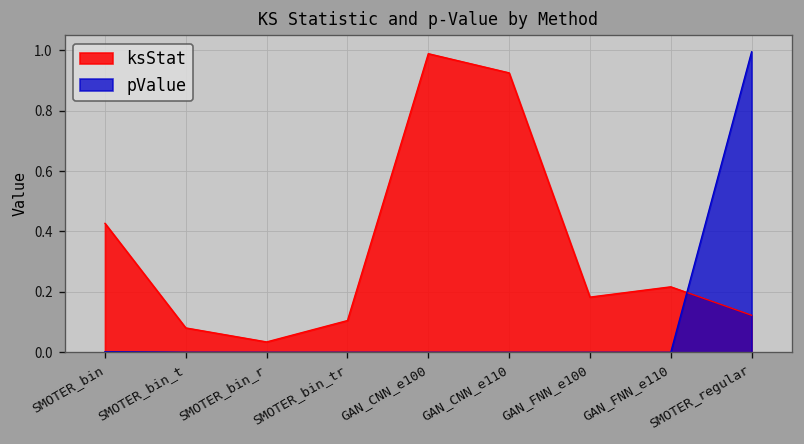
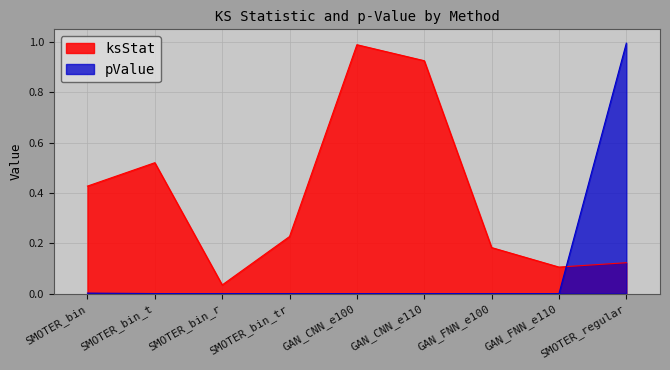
  {
    "ksStat": {
      "SMOTER_bin": 0.43,
-     "SMOTER_bin_t": 0.08,
+     "SMOTER_bin_t": 0.52,
      "SMOTER_bin_r": 0.03,
-     "SMOTER_bin_tr": 0.11,
+     "SMOTER_bin_tr": 0.23,
      "GAN_CNN_e100": 0.99,
      "GAN_CNN_e110": 0.93,
      "GAN_FNN_e100": 0.18,
-     "GAN_FNN_e110": 0.22,
+     "GAN_FNN_e110": 0.11,
      "SMOTER_regular": 0.12
    },
    "pValue": {
      "SMOTER_bin": 0.00,
      "SMOTER_bin_t": 0.00,
      "SMOTER_bin_r": 0.00,
      "SMOTER_bin_tr": 0.00,
      "GAN_CNN_e100": 0.00,
      "GAN_CNN_e110": 0.00,
      "GAN_FNN_e100": 0.00,
      "GAN_FNN_e110": 0.00,
      "SMOTER_regular": 1.00
    }
  }
